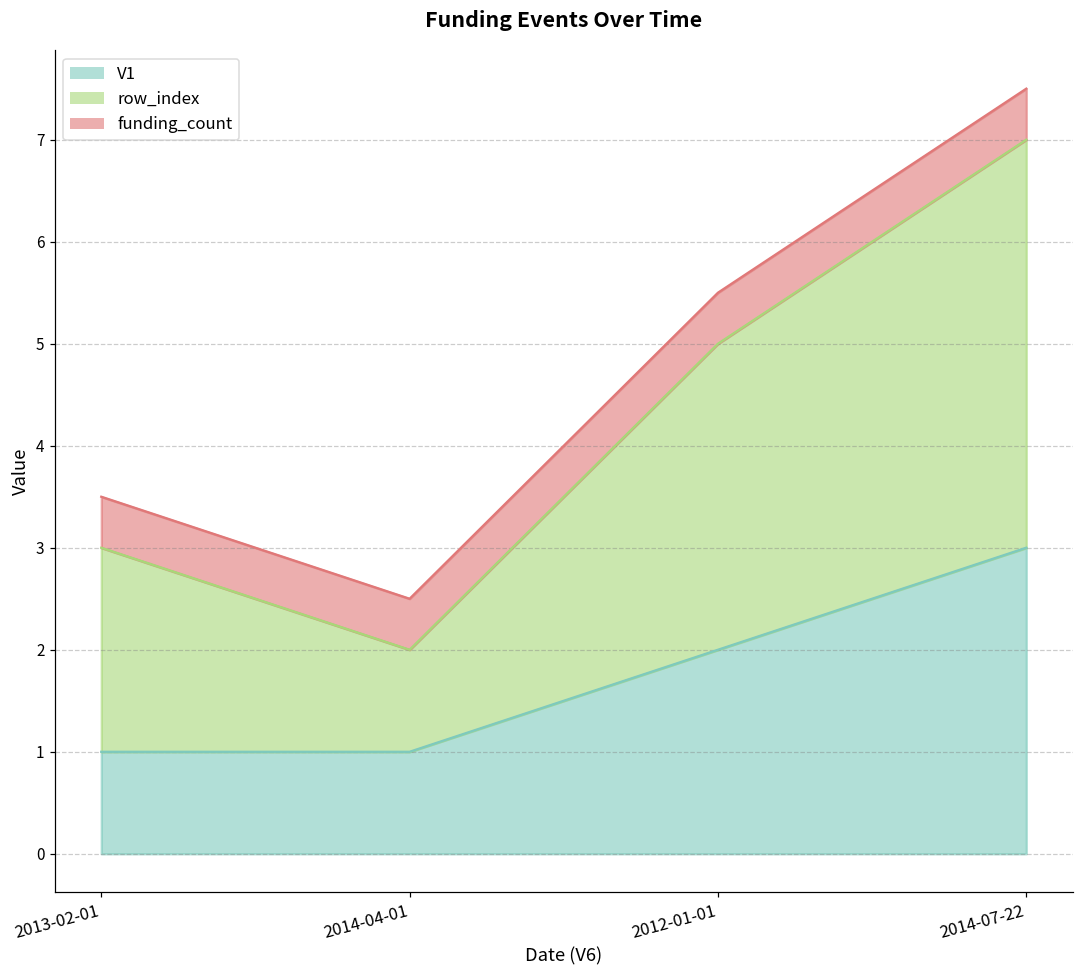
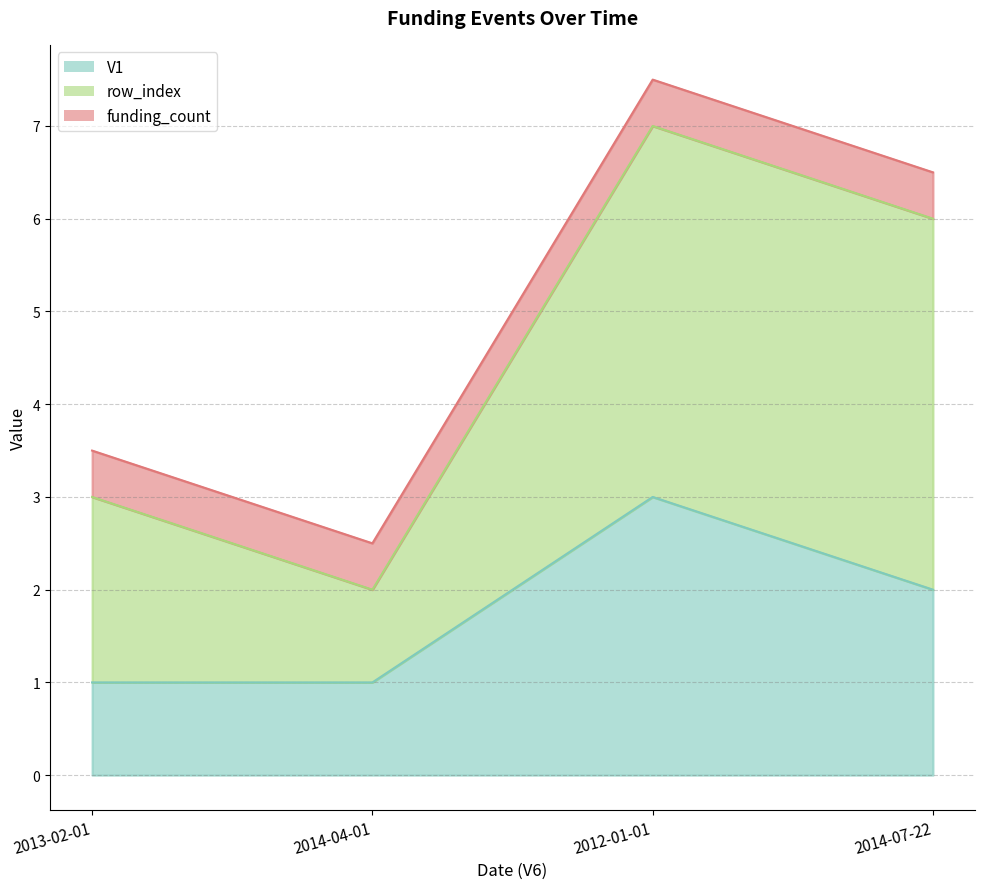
  {
    "V1": {
      "2013-02-01": 1,
      "2014-04-01": 1,
-     "2012-01-01": 2,
-     "2014-07-22": 3
+     "2012-01-01": 3,
+     "2014-07-22": 2
    },
    "row_index": {
      "2013-02-01": 2,
      "2014-04-01": 1,
-     "2012-01-01": 3,
+     "2012-01-01": 4,
      "2014-07-22": 4
    },
    "funding_count": {
      "2013-02-01": 0.5,
      "2014-04-01": 0.5,
      "2012-01-01": 0.5,
      "2014-07-22": 0.5
    }
  }
